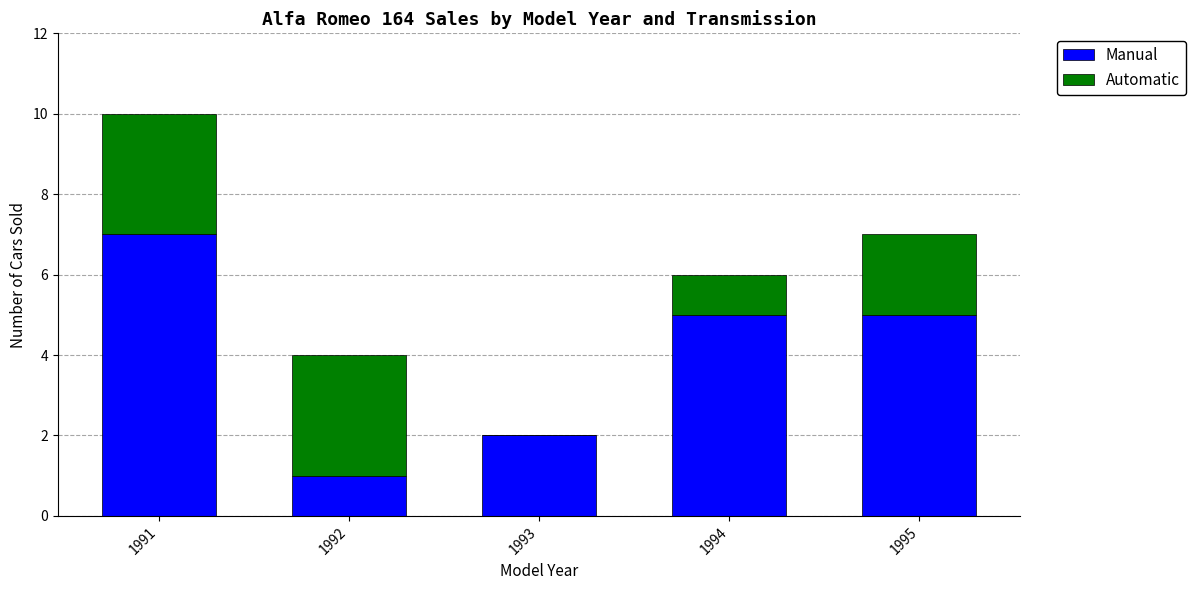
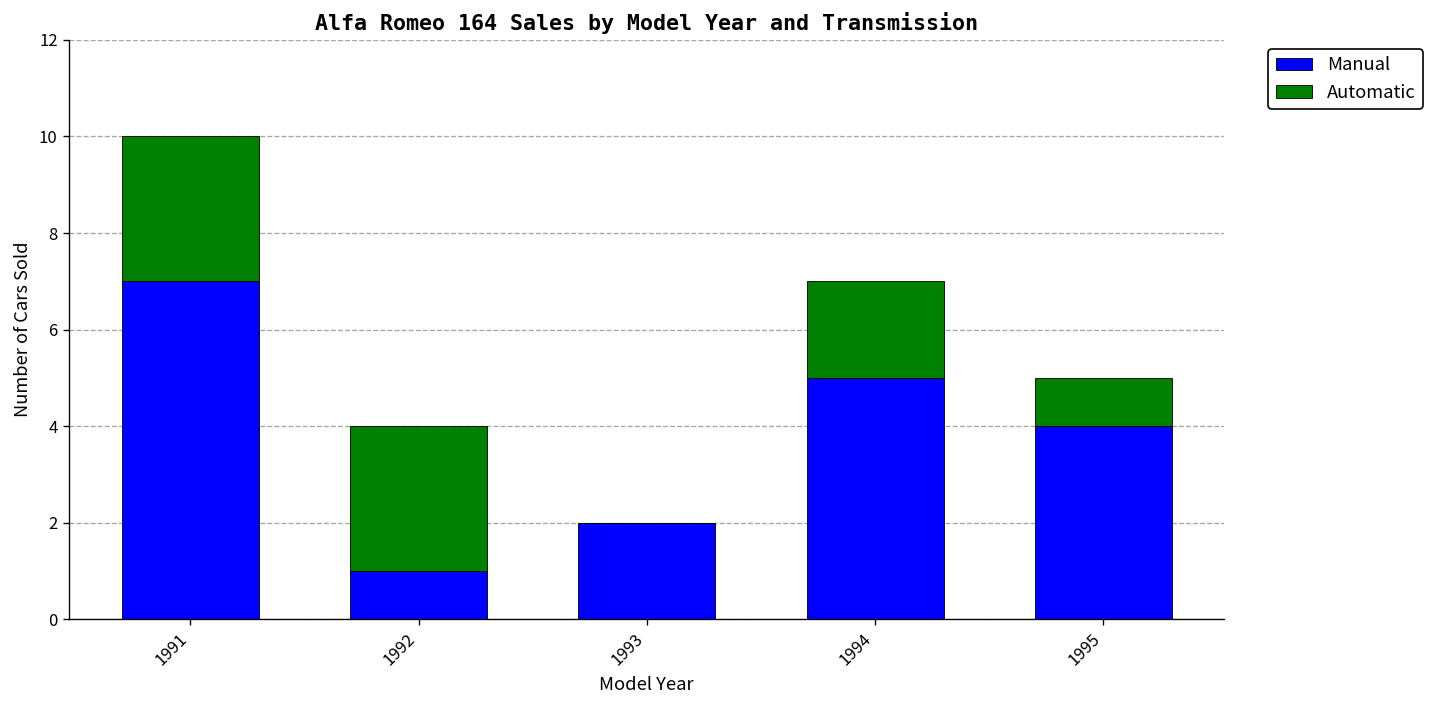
  {
    "Manual": {
      "1991": 7,
      "1992": 1,
      "1993": 2,
      "1994": 5,
-     "1995": 5
+     "1995": 4
    },
    "Automatic": {
      "1991": 3,
      "1992": 3,
      "1993": 0,
-     "1994": 1,
-     "1995": 2
+     "1994": 2,
+     "1995": 1
    }
  }
